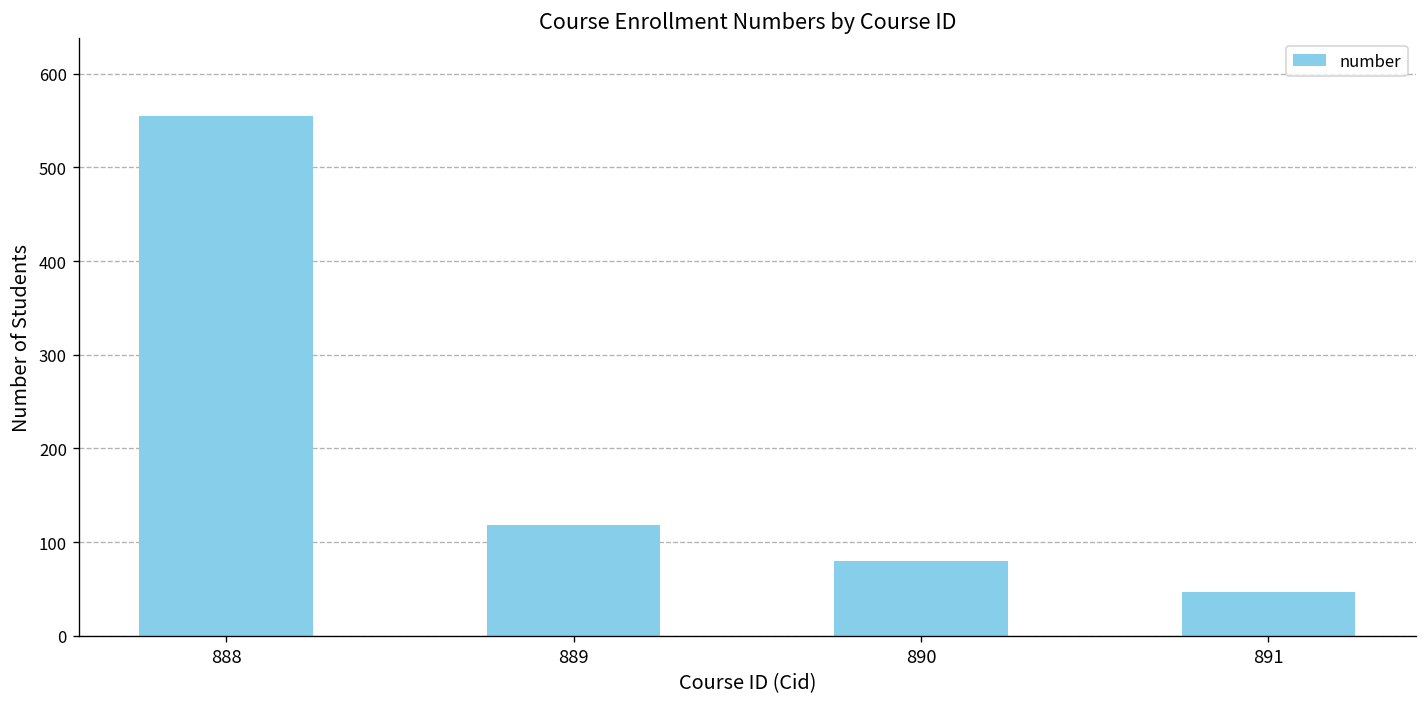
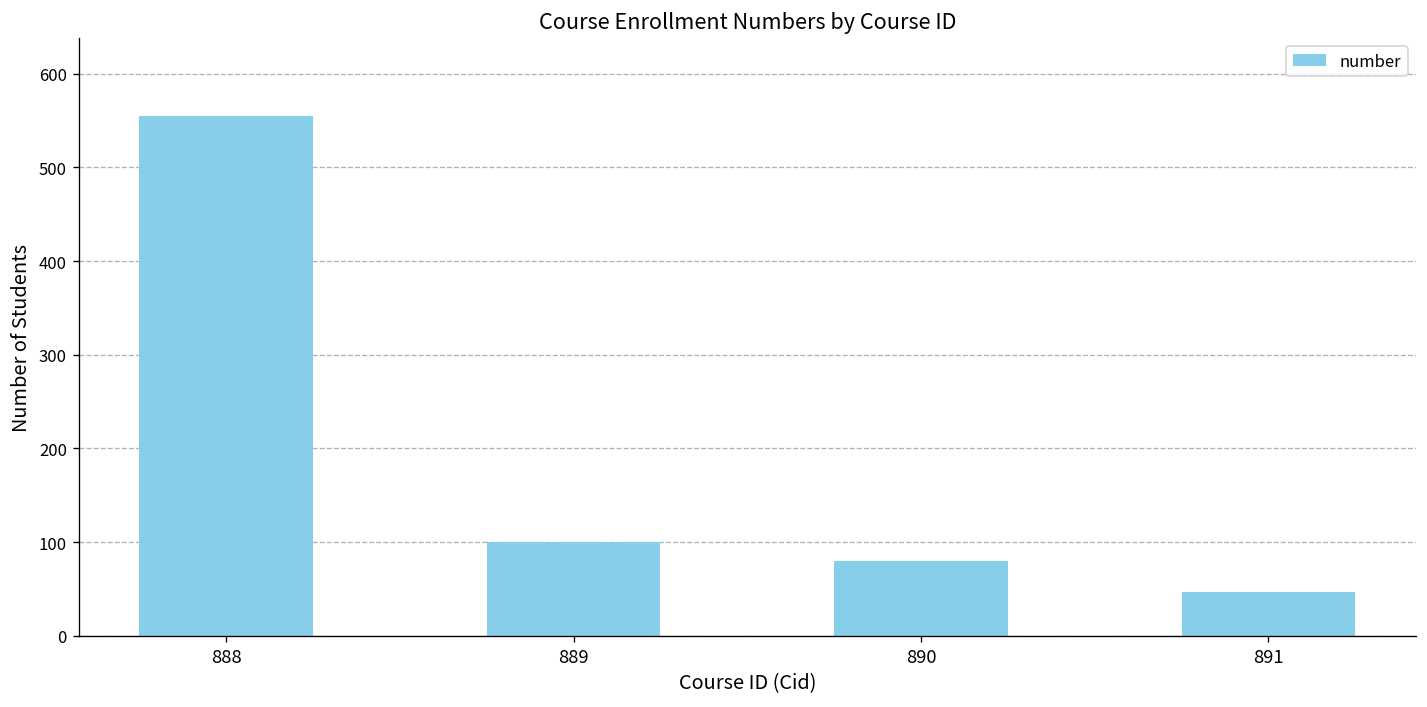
  {
    "888": 560,
-   "889": 120,
+   "889": 100,
    "890": 80,
    "891": 50
  }
